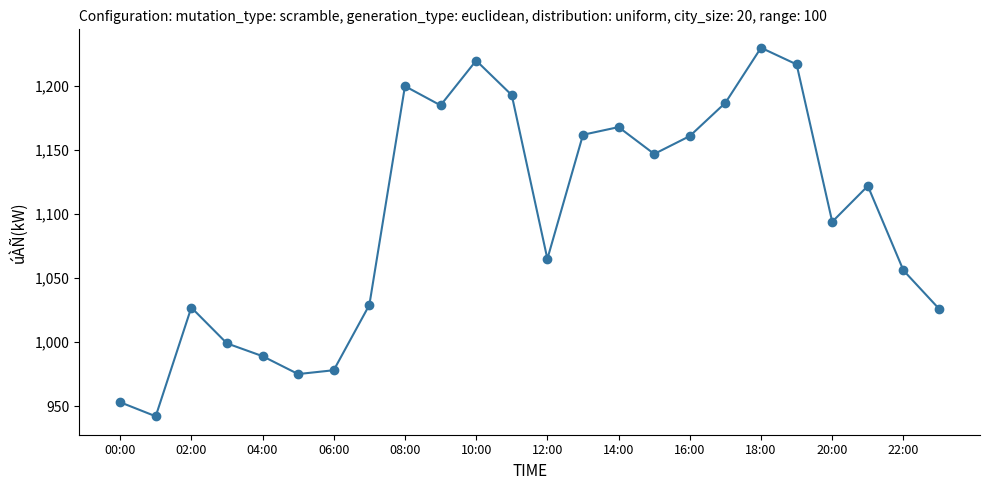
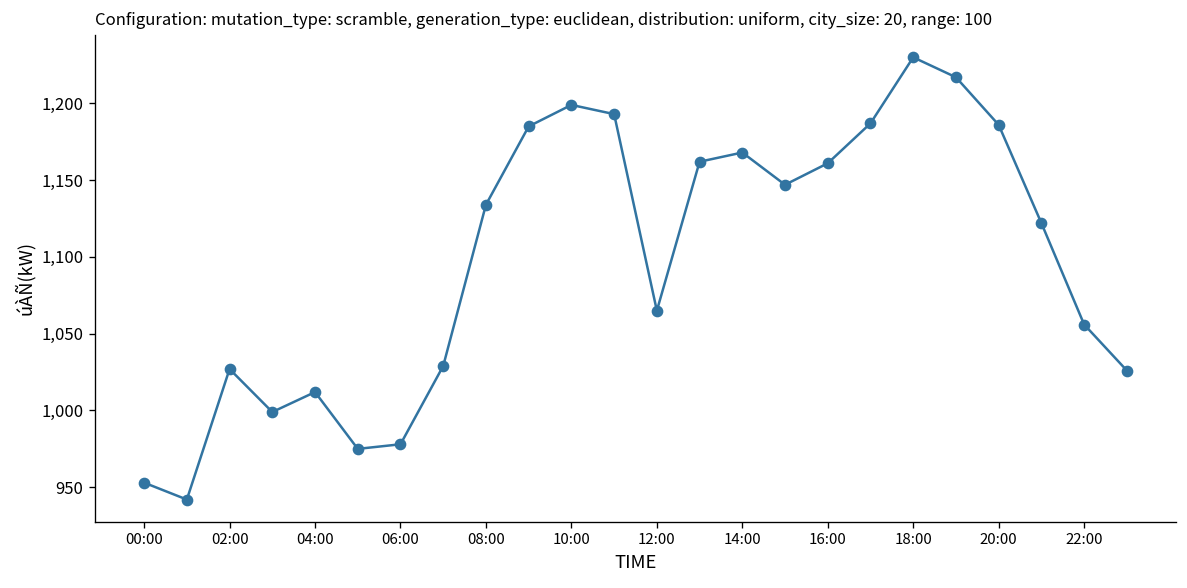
  {
    "00:00": "953",
    "02:00": "1,027",
-   "04:00": "989",
+   "04:00": "1,012",
    "06:00": "978",
-   "08:00": "1,200",
-   "10:00": "1,220",
+   "08:00": "1,134",
+   "10:00": "1,199",
    "12:00": "1,065",
    "14:00": "1,168",
    "16:00": "1,161",
    "18:00": "1,230",
-   "20:00": "1,094",
+   "20:00": "1,186",
    "22:00": "1,056"
  }
